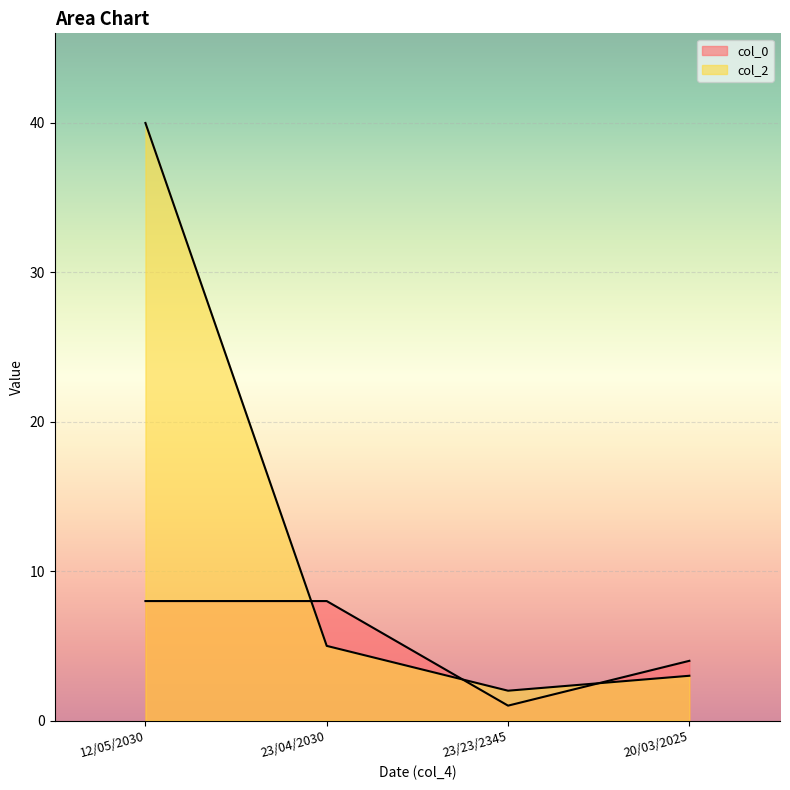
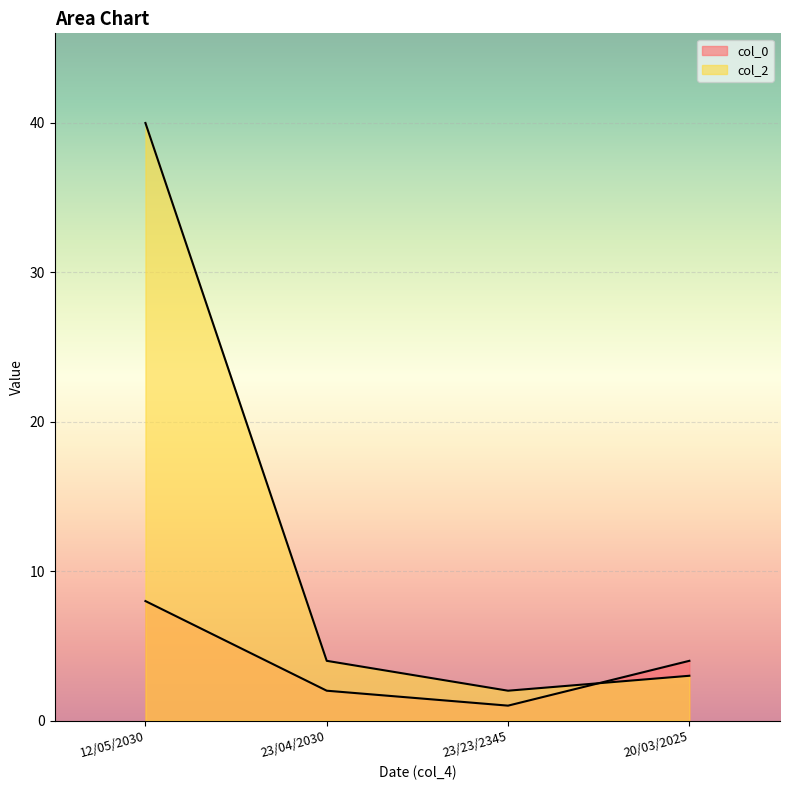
  {
    "col_0": {
      "12/05/2030": 8,
-     "23/04/2030": 8,
+     "23/04/2030": 2,
      "23/23/2345": 1,
      "20/03/2025": 4
    },
    "col_2": {
      "12/05/2030": 40,
-     "23/04/2030": 5,
+     "23/04/2030": 4,
      "23/23/2345": 2,
      "20/03/2025": 3
    }
  }
